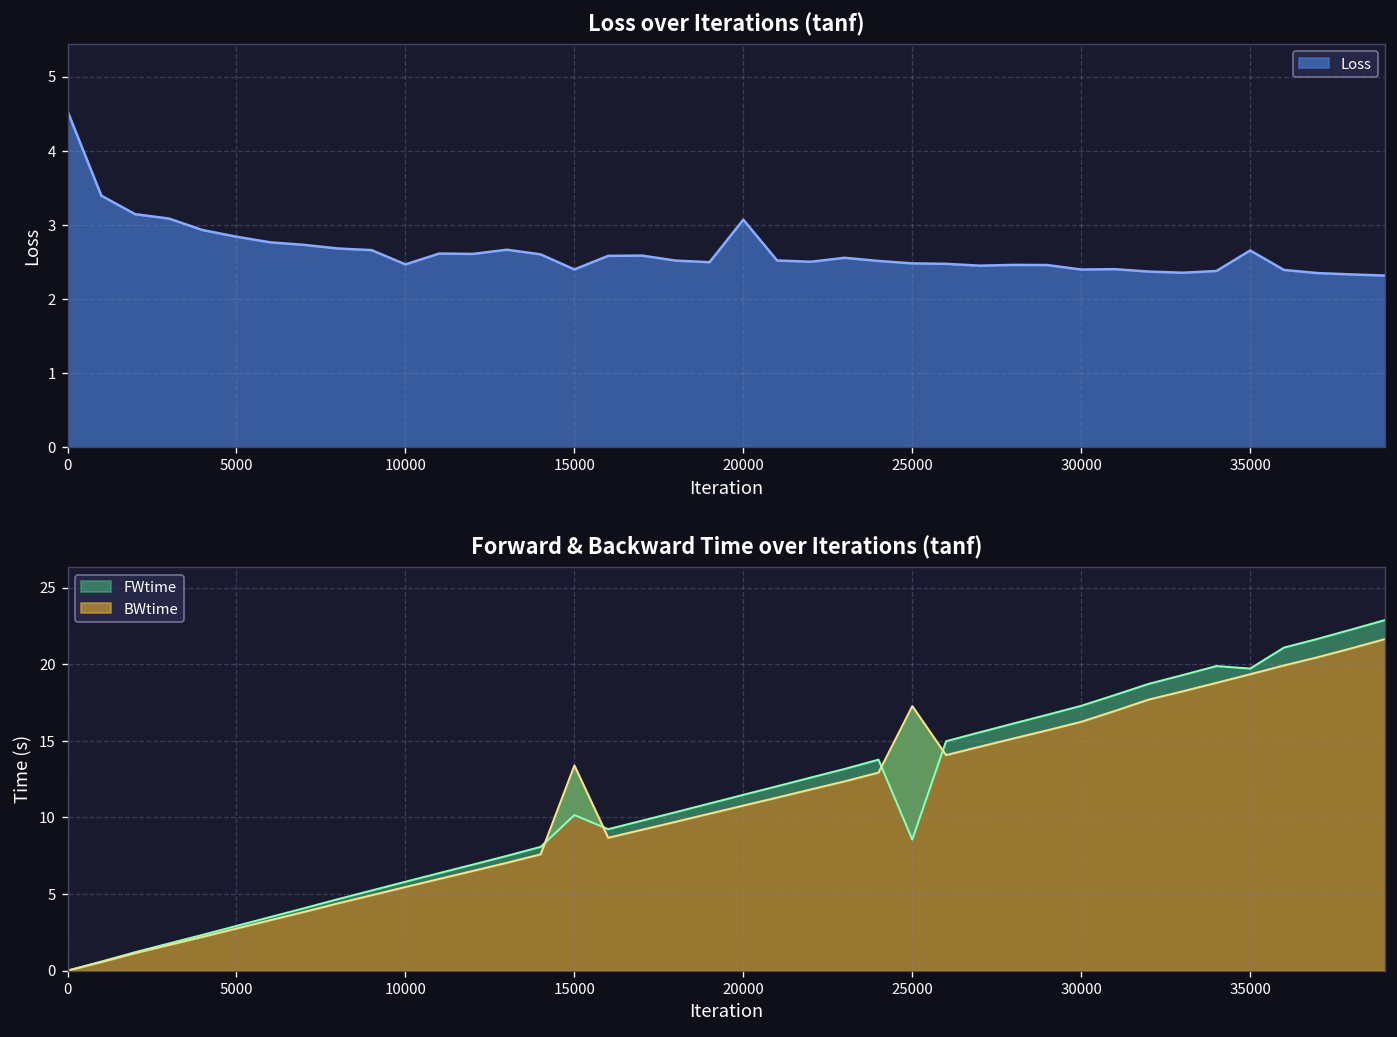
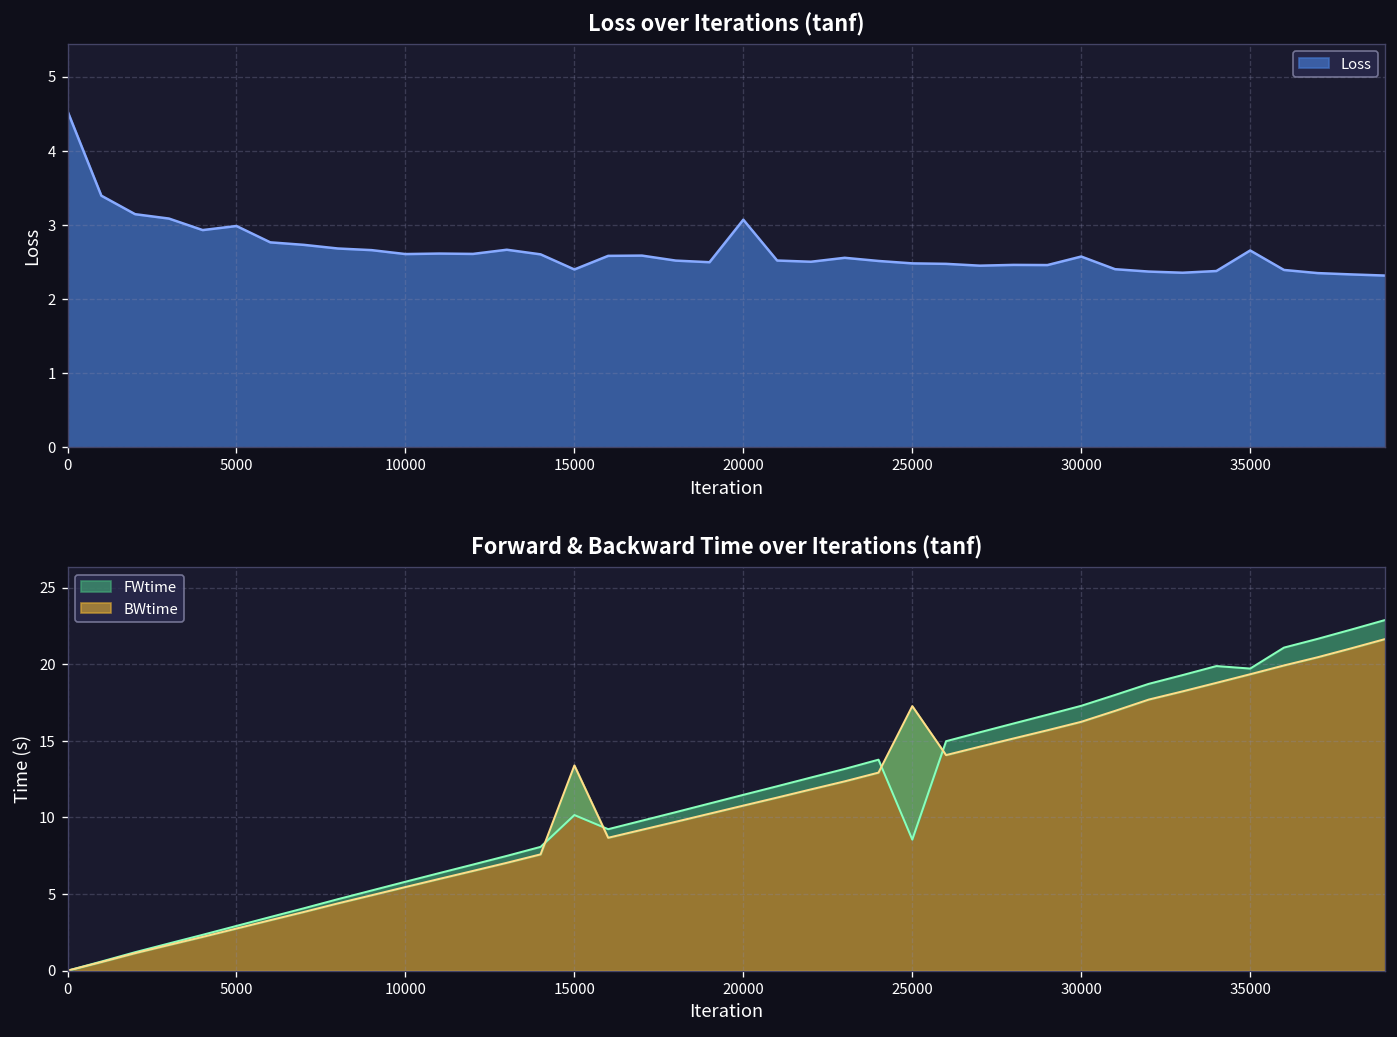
  {
    "Loss over Iterations (tanf)": {
      "0": 4.5,
-     "5000": 2.8,
-     "10000": 2.5,
+     "5000": 3.0,
+     "10000": 2.6,
      "15000": 2.4,
      "20000": 3.1,
      "25000": 2.5,
-     "30000": 2.4,
+     "30000": 2.6,
      "35000": 2.7
    },
    "Forward & Backward Time over Iterations (tanf)": {
      "BWtime": {
        "10000": 5.5,
        "20000": 10.8,
        "30000": 16.2,
        "35000": 19.3
      }
    }
  }
